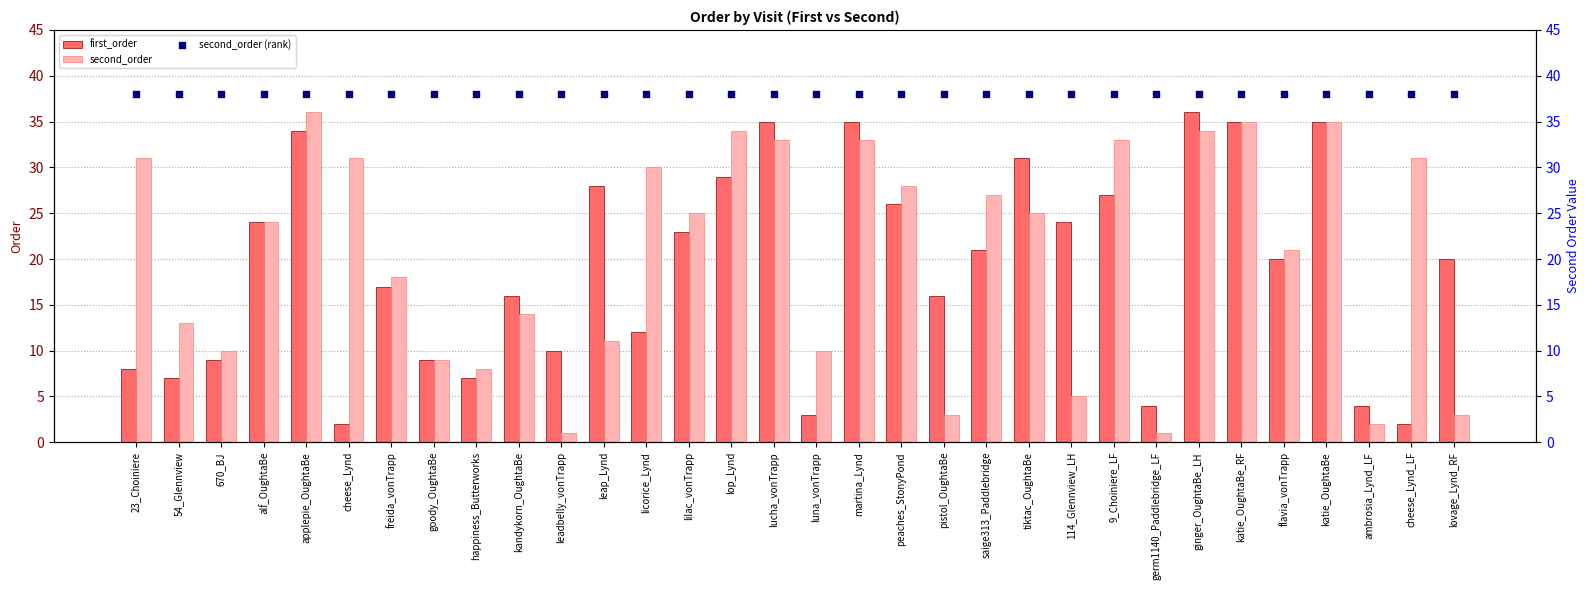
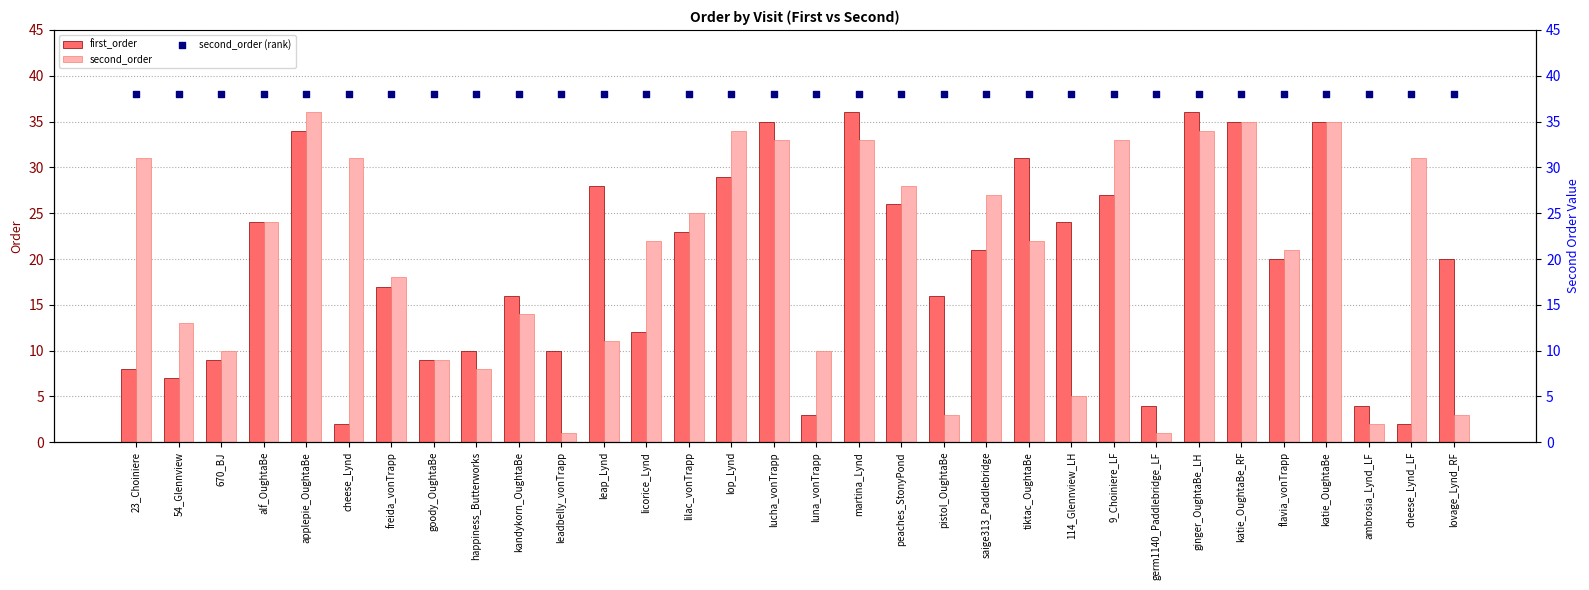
  {
    "first_order": {
      "23_Choiniere": 8,
      "54_Glennview": 7,
      "670_BJ": 9,
      "alf_OughtaBe": 24,
      "applepie_OughtaBe": 34,
      "cheese_Lynd": 2,
      "freida_vonTrapp": 17,
      "goody_OughtaBe": 9,
-     "happiness_Butterworks": 7,
+     "happiness_Butterworks": 10,
      "kandykorn_OughtaBe": 16,
      "leadbelly_vonTrapp": 10,
      "leap_Lynd": 28,
      "licorice_Lynd": 12,
      "lilac_vonTrapp": 23,
      "lop_Lynd": 29,
      "lucha_vonTrapp": 35,
      "luna_vonTrapp": 3,
-     "martina_Lynd": 35,
+     "martina_Lynd": 36,
      "peaches_StonyPond": 26,
      "pistol_OughtaBe": 16,
      "saige313_Paddlebridge": 21,
      "tiktac_OughtaBe": 31,
      "114_Glennview_LH": 24,
      "9_Choiniere_LF": 27,
      "germ1140_Paddlebridge_LF": 4,
      "ginger_OughtaBe_LH": 36,
      "katie_OughtaBe_RF": 35,
      "flavia_vonTrapp": 20,
      "katie_OughtaBe": 35,
      "ambrosia_Lynd_LF": 4,
      "cheese_Lynd_LF": 2,
      "lovage_Lynd_RF": 20
    },
    "second_order": {
      "23_Choiniere": 31,
      "54_Glennview": 13,
      "670_BJ": 10,
      "alf_OughtaBe": 24,
      "applepie_OughtaBe": 36,
      "cheese_Lynd": 31,
      "freida_vonTrapp": 18,
      "goody_OughtaBe": 9,
      "happiness_Butterworks": 8,
      "kandykorn_OughtaBe": 14,
      "leadbelly_vonTrapp": 1,
      "leap_Lynd": 11,
-     "licorice_Lynd": 30,
+     "licorice_Lynd": 22,
      "lilac_vonTrapp": 25,
      "lop_Lynd": 34,
      "lucha_vonTrapp": 33,
      "luna_vonTrapp": 10,
      "martina_Lynd": 33,
      "peaches_StonyPond": 28,
      "pistol_OughtaBe": 3,
      "saige313_Paddlebridge": 27,
-     "tiktac_OughtaBe": 25,
+     "tiktac_OughtaBe": 22,
      "114_Glennview_LH": 5,
      "9_Choiniere_LF": 33,
      "germ1140_Paddlebridge_LF": 1,
      "ginger_OughtaBe_LH": 34,
      "katie_OughtaBe_RF": 35,
      "flavia_vonTrapp": 21,
      "katie_OughtaBe": 35,
      "ambrosia_Lynd_LF": 2,
      "cheese_Lynd_LF": 31,
      "lovage_Lynd_RF": 3
    }
  }
